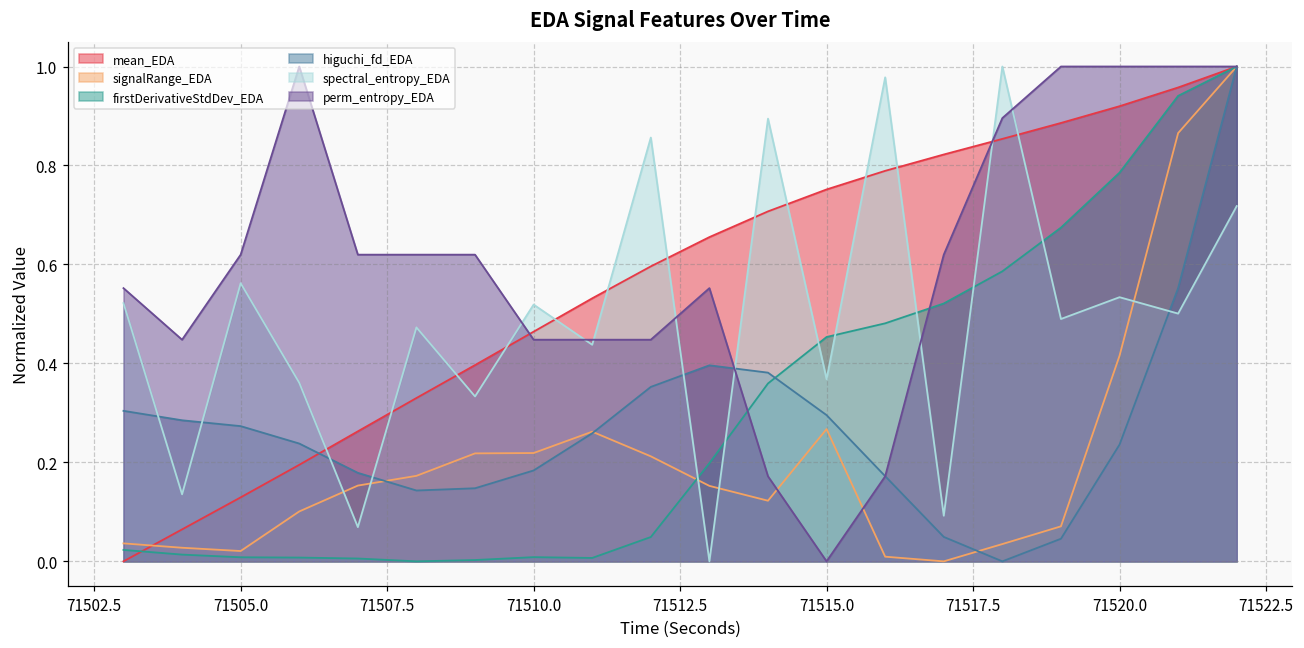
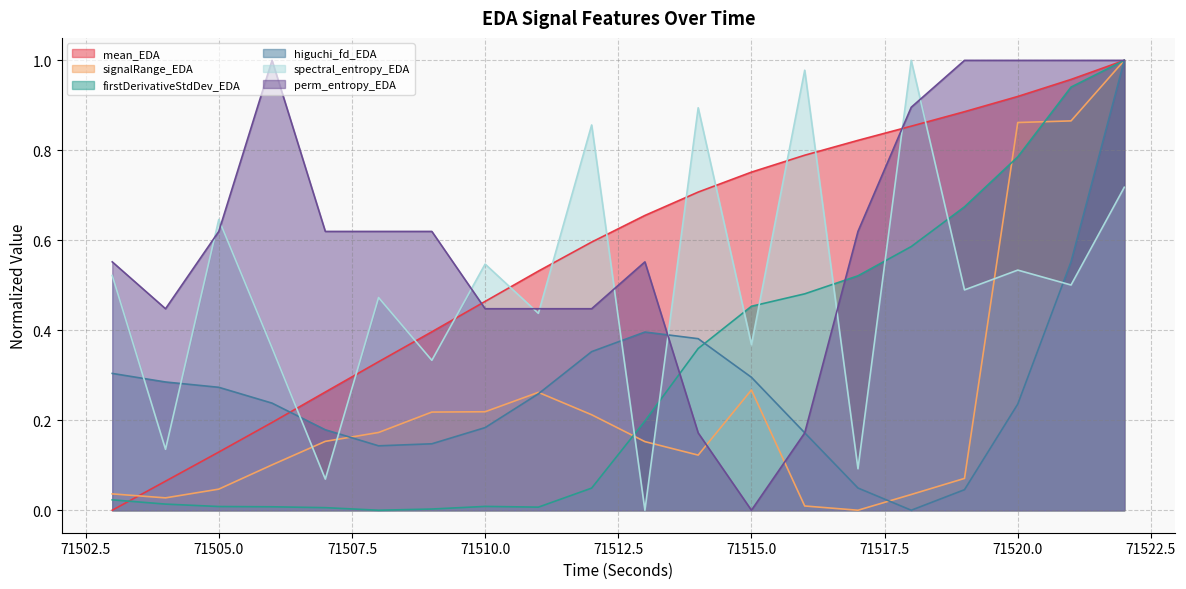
  {
    "mean_EDA": {
      "71505.0": 0.13,
      "71510.0": 0.46,
      "71515.0": 0.75,
      "71520.0": 0.92
    },
    "signalRange_EDA": {
-     "71505.0": 0.02,
+     "71505.0": 0.05,
      "71510.0": 0.22,
      "71515.0": 0.27,
-     "71520.0": 0.42
+     "71520.0": 0.86
    },
    "spectral_entropy_EDA": {
-     "71505.0": 0.56,
-     "71510.0": 0.52,
+     "71505.0": 0.65,
+     "71510.0": 0.55,
      "71515.0": 0.37,
      "71520.0": 0.53
    }
  }
